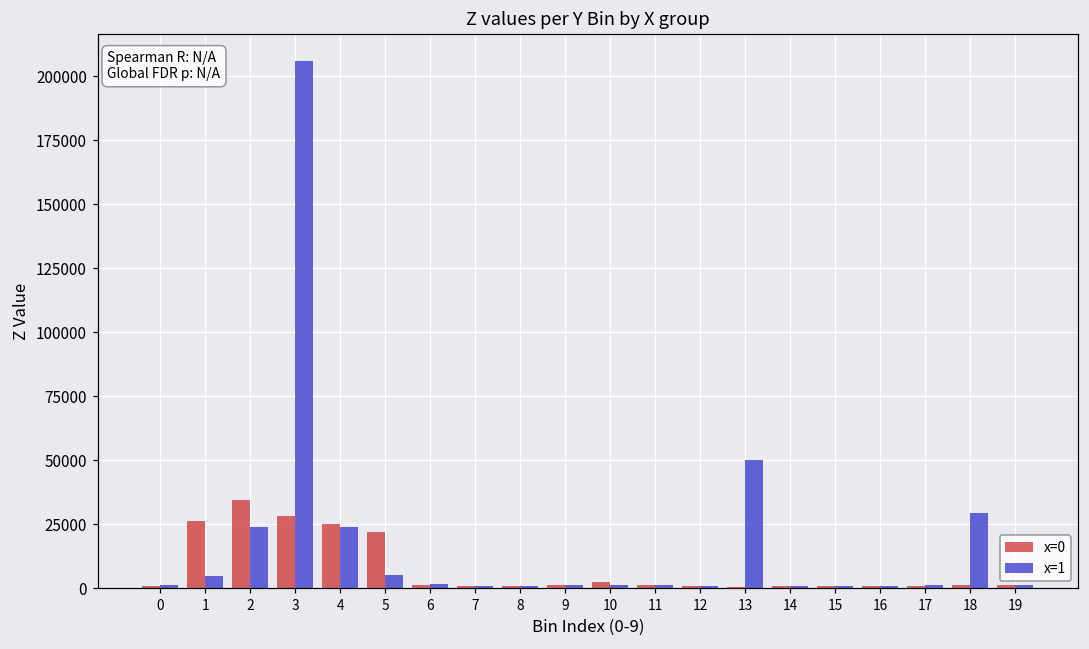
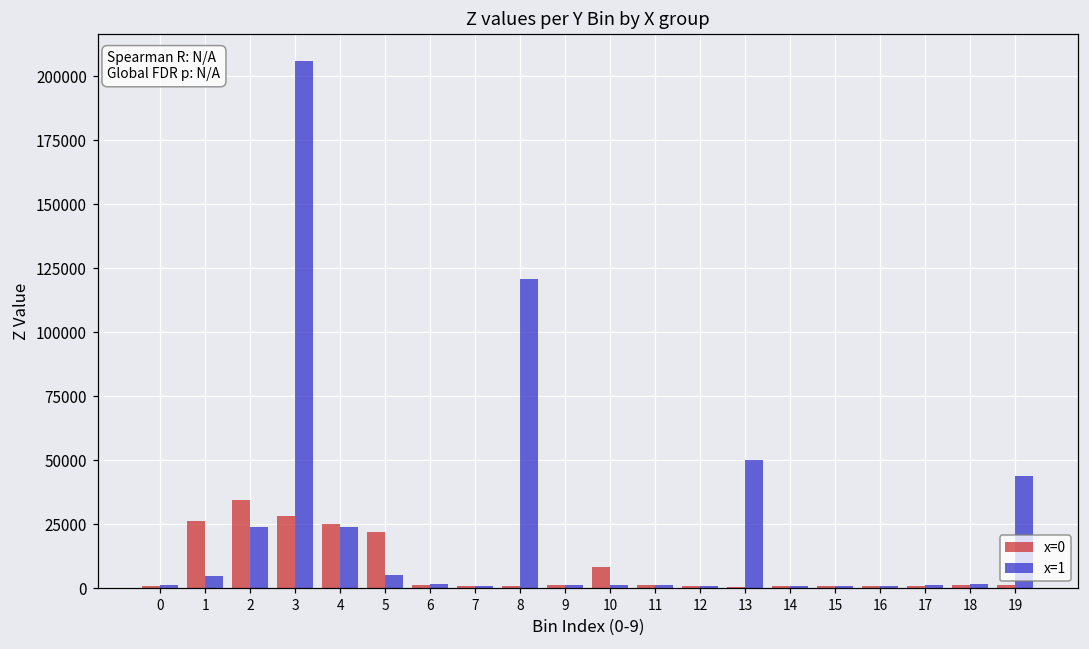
  {
    "x=0": {
      "1": 26000,
      "2": 34000,
      "3": 28000,
      "4": 25000,
      "5": 22000,
      "6": 1000,
      "9": 1000,
-     "10": 2000,
+     "10": 8000,
      "11": 1000,
      "18": 1000,
      "19": 1000
    },
    "x=1": {
      "0": 1000,
      "1": 5000,
      "2": 24000,
      "3": 206000,
      "4": 24000,
      "5": 5000,
      "6": 1000,
-     "8": 1000,
+     "8": 121000,
      "9": 1000,
      "10": 1000,
      "13": 50000,
      "17": 1000,
-     "18": 29000,
-     "19": 1000
+     "18": 1000,
+     "19": 44000
    }
  }
